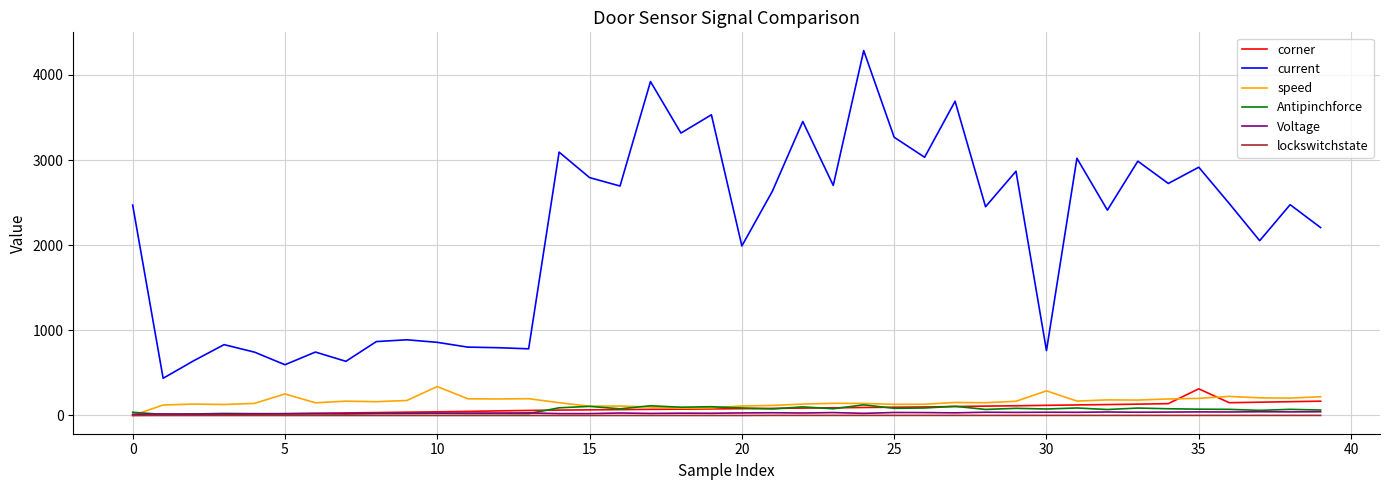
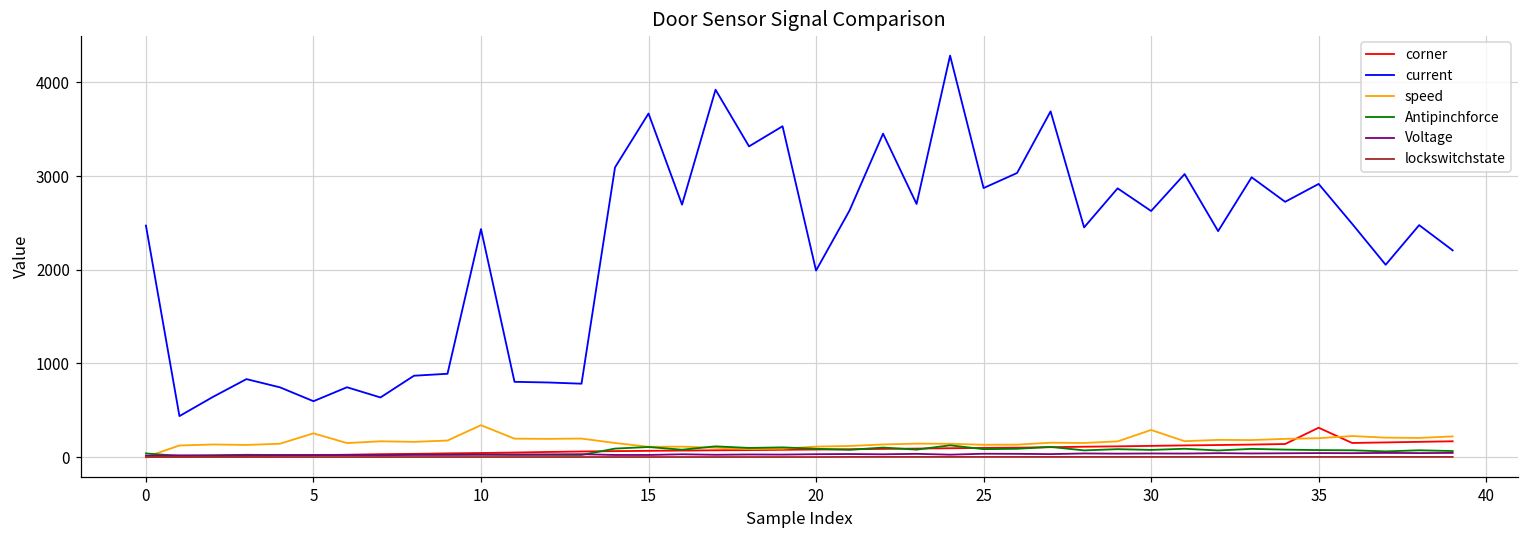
  {
    "corner": {
      "15": 100,
      "30": 100,
      "35": 300
    },
    "current": {
      "0": 2500,
      "5": 600,
-     "10": 900,
-     "15": 2800,
+     "10": 2400,
+     "15": 3700,
      "20": 2000,
-     "25": 3300,
-     "30": 800,
+     "25": 2900,
+     "30": 2600,
      "35": 2900
    },
    "speed": {
      "5": 300,
      "10": 300,
      "25": 100,
      "30": 300,
      "35": 200
    },
    "Antipinchforce": {
      "30": 100,
      "35": 100
    },
    "Voltage": {
      "20": 0,
      "25": 0,
      "30": 0,
      "35": 0
    },
    "lockswitchstate": {
      "20": 0,
      "25": 0,
      "30": 0,
      "35": 0
    }
  }
